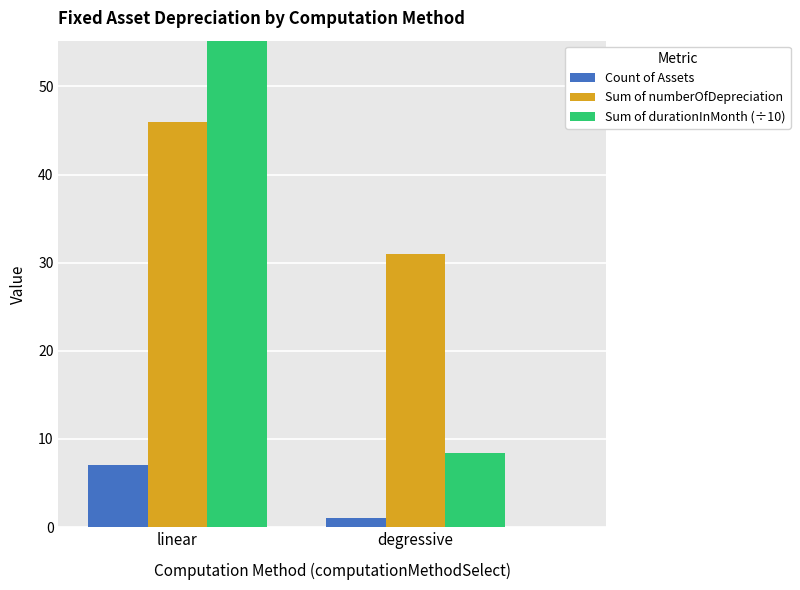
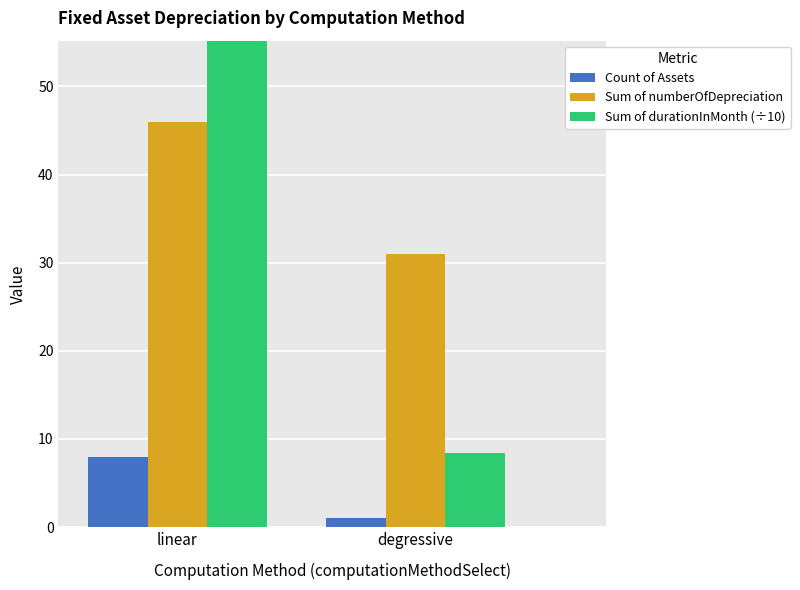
  {
    "Count of Assets": {
-     "linear": 7,
+     "linear": 8,
      "degressive": 1
    },
    "Sum of numberOfDepreciation": {
      "linear": 46,
      "degressive": 31
    },
    "Sum of durationInMonth (÷10)": {
      "degressive": 8
    }
  }
